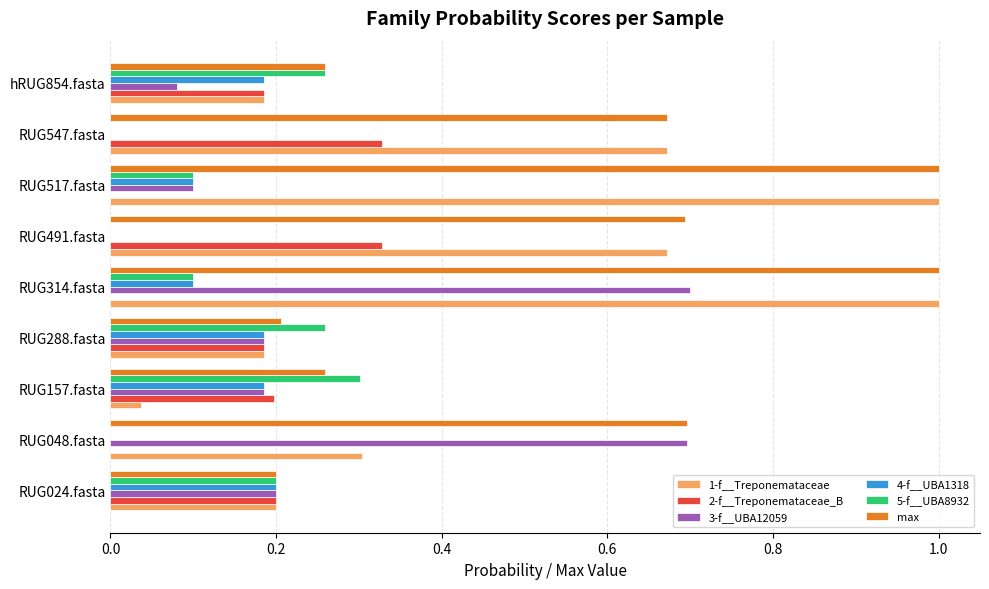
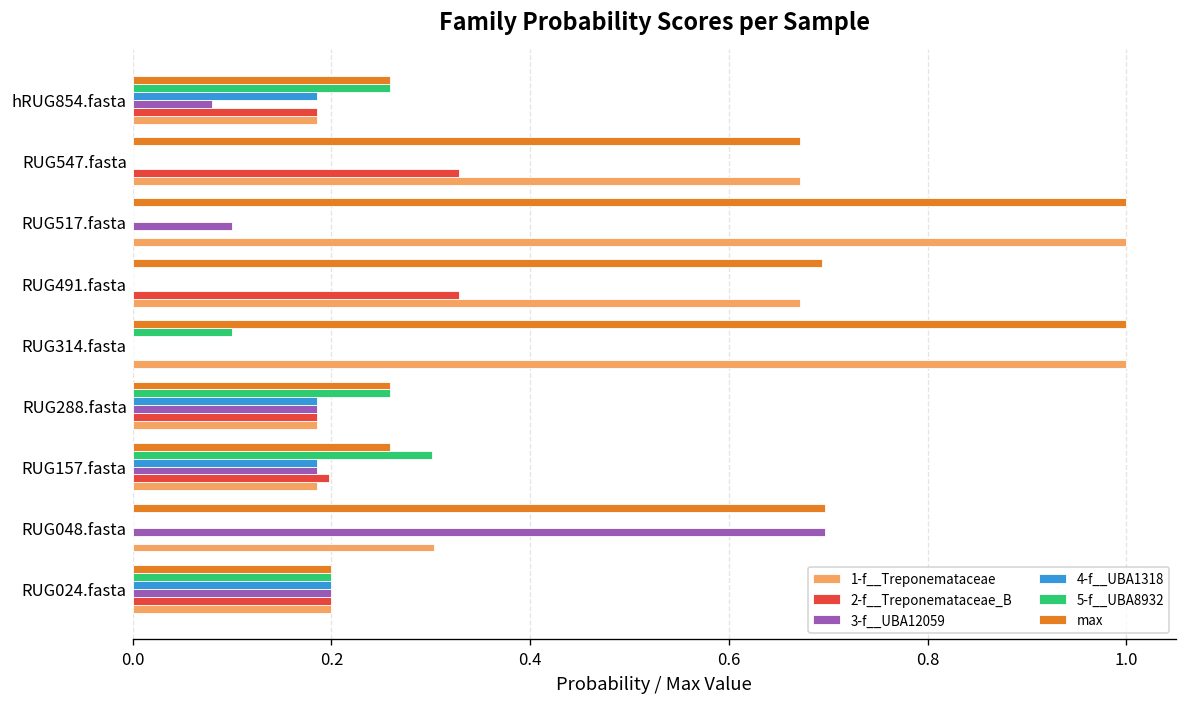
  {
    "1-f__Treponemataceae": {
      "hRUG854.fasta": 0.19,
      "RUG547.fasta": 0.67,
      "RUG517.fasta": 1.00,
      "RUG491.fasta": 0.67,
      "RUG314.fasta": 1.00,
      "RUG288.fasta": 0.19,
-     "RUG157.fasta": 0.04,
+     "RUG157.fasta": 0.19,
      "RUG048.fasta": 0.30,
      "RUG024.fasta": 0.20
    },
    "2-f__Treponemataceae_B": {
      "hRUG854.fasta": 0.19,
      "RUG547.fasta": 0.33,
      "RUG517.fasta": 0.00,
      "RUG491.fasta": 0.33,
      "RUG314.fasta": 0.00,
      "RUG288.fasta": 0.19,
      "RUG157.fasta": 0.20,
      "RUG024.fasta": 0.20
    },
    "3-f__UBA12059": {
      "hRUG854.fasta": 0.08,
      "RUG517.fasta": 0.1,
-     "RUG314.fasta": 0.7,
+     "RUG314.fasta": 0.0,
      "RUG288.fasta": 0.19,
      "RUG157.fasta": 0.19,
      "RUG048.fasta": 0.70,
      "RUG024.fasta": 0.2
    },
    "4-f__UBA1318": {
      "hRUG854.fasta": 0.19,
-     "RUG517.fasta": 0.1,
-     "RUG314.fasta": 0.1,
+     "RUG517.fasta": 0.0,
+     "RUG314.fasta": 0.0,
      "RUG288.fasta": 0.19,
      "RUG157.fasta": 0.19,
      "RUG024.fasta": 0.2
    },
    "5-f__UBA8932": {
      "hRUG854.fasta": 0.26,
-     "RUG517.fasta": 0.1,
+     "RUG517.fasta": 0.0,
      "RUG314.fasta": 0.1,
      "RUG288.fasta": 0.26,
      "RUG157.fasta": 0.3,
      "RUG024.fasta": 0.2
    },
    "max": {
      "hRUG854.fasta": 0.26,
      "RUG547.fasta": 0.67,
      "RUG517.fasta": 1.00,
      "RUG491.fasta": 0.69,
      "RUG314.fasta": 1.00,
-     "RUG288.fasta": 0.21,
+     "RUG288.fasta": 0.26,
      "RUG157.fasta": 0.26,
      "RUG048.fasta": 0.70,
      "RUG024.fasta": 0.20
    }
  }
